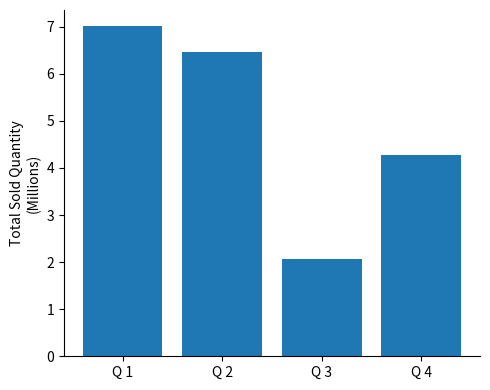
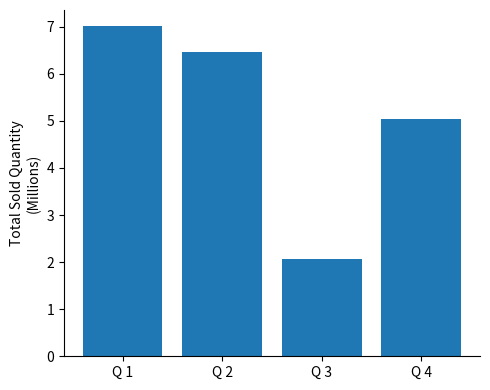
  {
    "Q 1": 7.0,
    "Q 2": 6.5,
    "Q 3": 2.1,
-   "Q 4": 4.3
+   "Q 4": 5.0
  }
